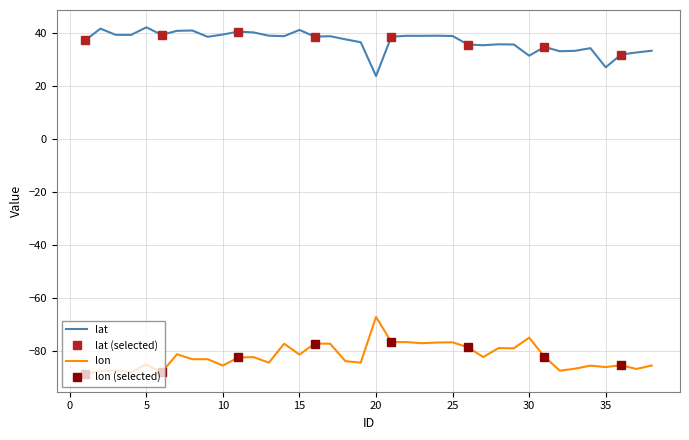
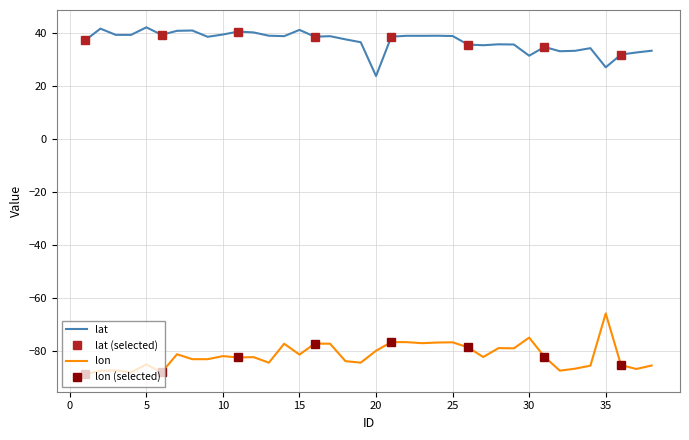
  {
    "lat": {
      "5": 42,
      "10": 40,
      "15": 41,
      "20": 24,
      "25": 39,
      "30": 32,
      "35": 27
    },
    "lon": {
-     "10": -86,
+     "10": -82,
      "15": -81,
-     "20": -67,
+     "20": -80,
      "25": -77,
      "30": -75,
-     "35": -86
+     "35": -66
    }
  }
